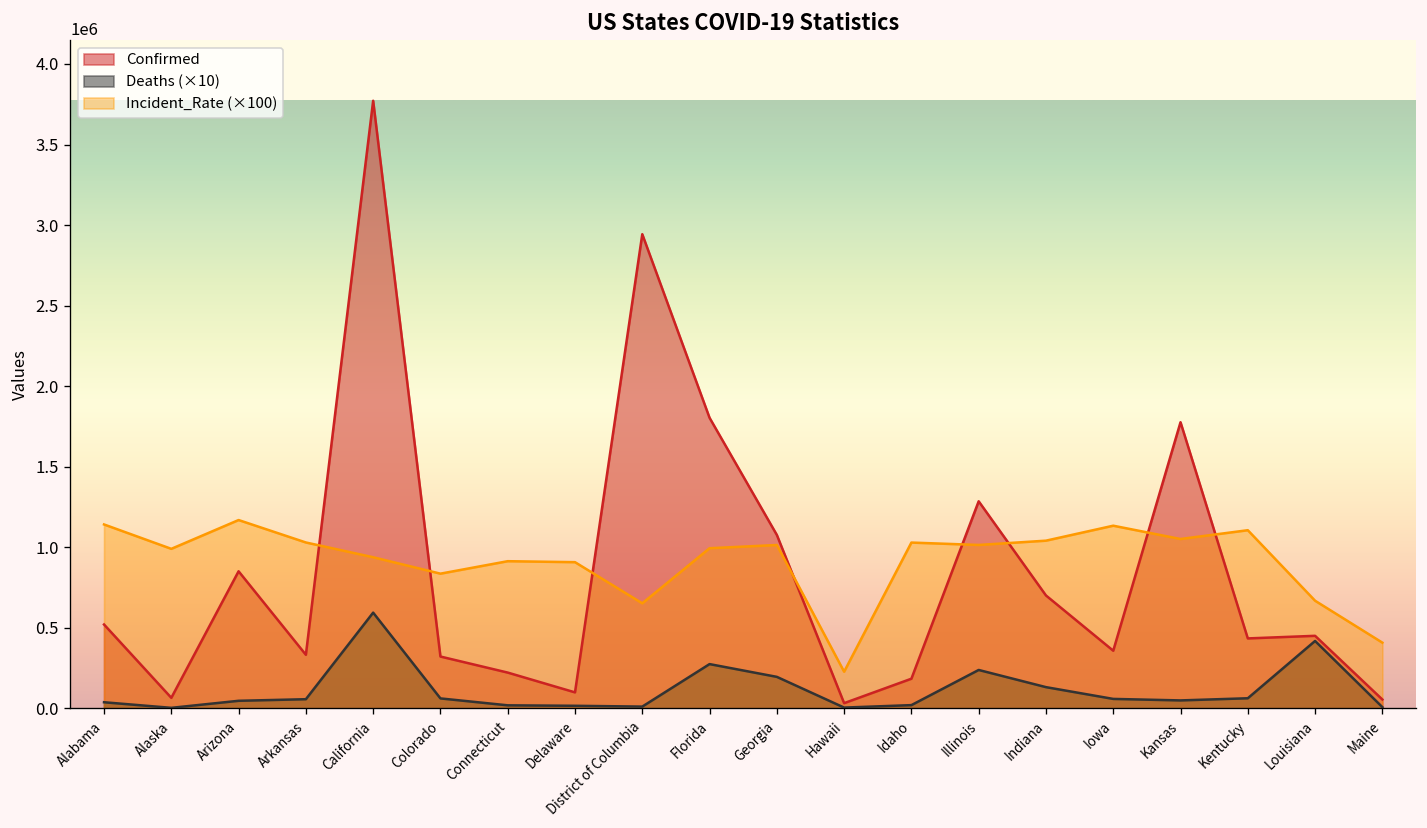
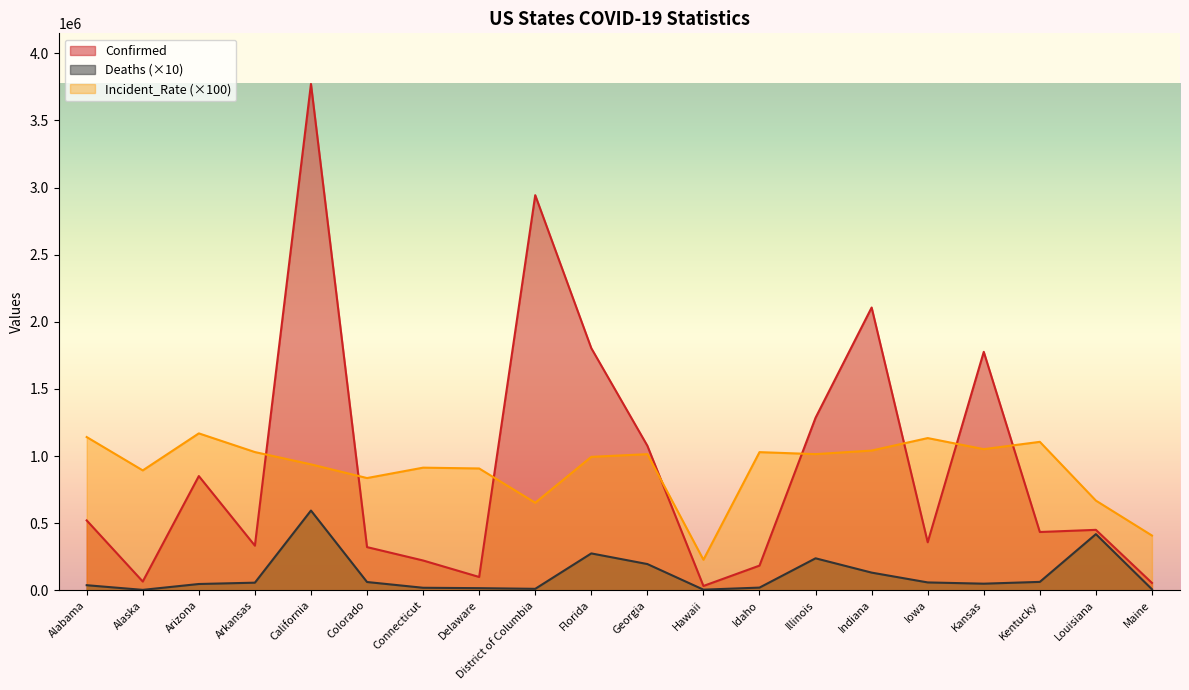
  {
    "Confirmed": {
      "Alabama": 520000,
      "Alaska": 70000,
      "Arizona": 850000,
      "Arkansas": 330000,
      "California": 3770000,
      "Colorado": 320000,
      "Connecticut": 220000,
      "Delaware": 100000,
      "District of Columbia": 2940000,
      "Florida": 1800000,
      "Georgia": 1080000,
      "Hawaii": 30000,
      "Idaho": 180000,
      "Illinois": 1290000,
-     "Indiana": 700000,
+     "Indiana": 2110000,
      "Iowa": 360000,
      "Kansas": 1780000,
      "Kentucky": 430000,
      "Louisiana": 450000,
      "Maine": 50000
    },
    "Deaths (×10)": {
      "Alabama": 40000,
      "Alaska": 0,
      "Arizona": 50000,
      "Arkansas": 60000,
      "California": 590000,
      "Colorado": 60000,
      "Connecticut": 20000,
      "Delaware": 20000,
      "District of Columbia": 10000,
      "Florida": 270000,
      "Georgia": 200000,
      "Hawaii": 0,
      "Idaho": 20000,
      "Illinois": 240000,
      "Indiana": 130000,
      "Iowa": 60000,
      "Kansas": 50000,
      "Kentucky": 60000,
      "Louisiana": 420000,
      "Maine": 10000
    },
    "Incident_Rate (×100)": {
      "Alabama": 1140000,
-     "Alaska": 990000,
+     "Alaska": 890000,
      "Arizona": 1170000,
      "Arkansas": 1030000,
      "California": 940000,
      "Colorado": 840000,
      "Connecticut": 910000,
      "Delaware": 910000,
      "District of Columbia": 650000,
      "Florida": 990000,
      "Georgia": 1010000,
      "Hawaii": 230000,
      "Idaho": 1030000,
      "Illinois": 1010000,
      "Indiana": 1040000,
      "Iowa": 1130000,
      "Kansas": 1050000,
      "Kentucky": 1110000,
      "Louisiana": 670000,
      "Maine": 410000
    }
  }
